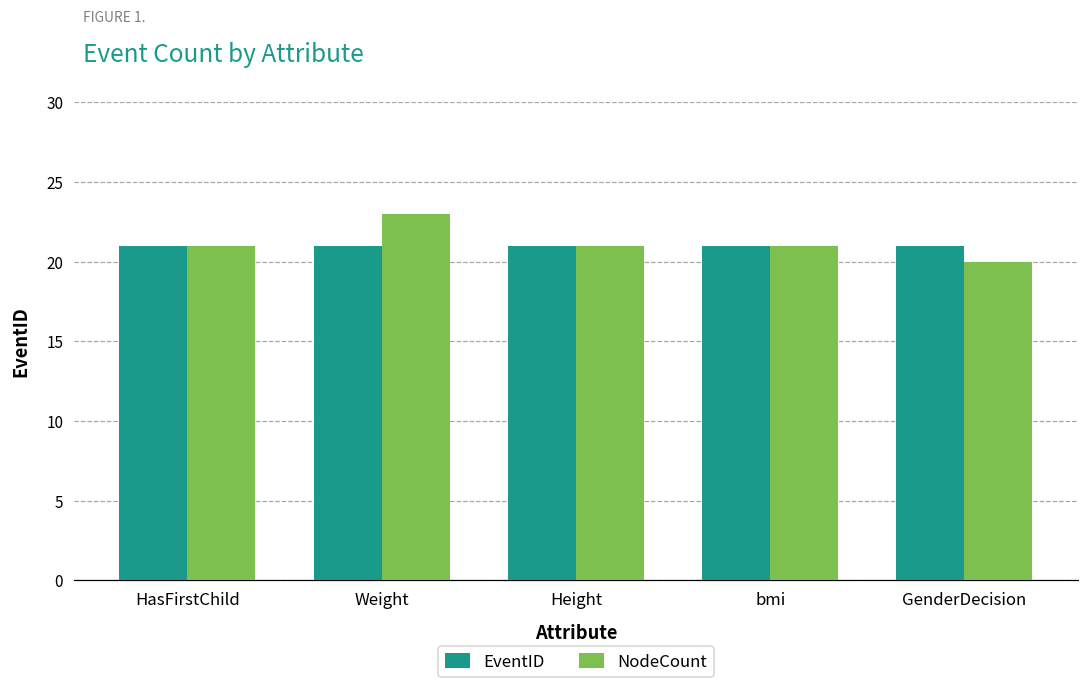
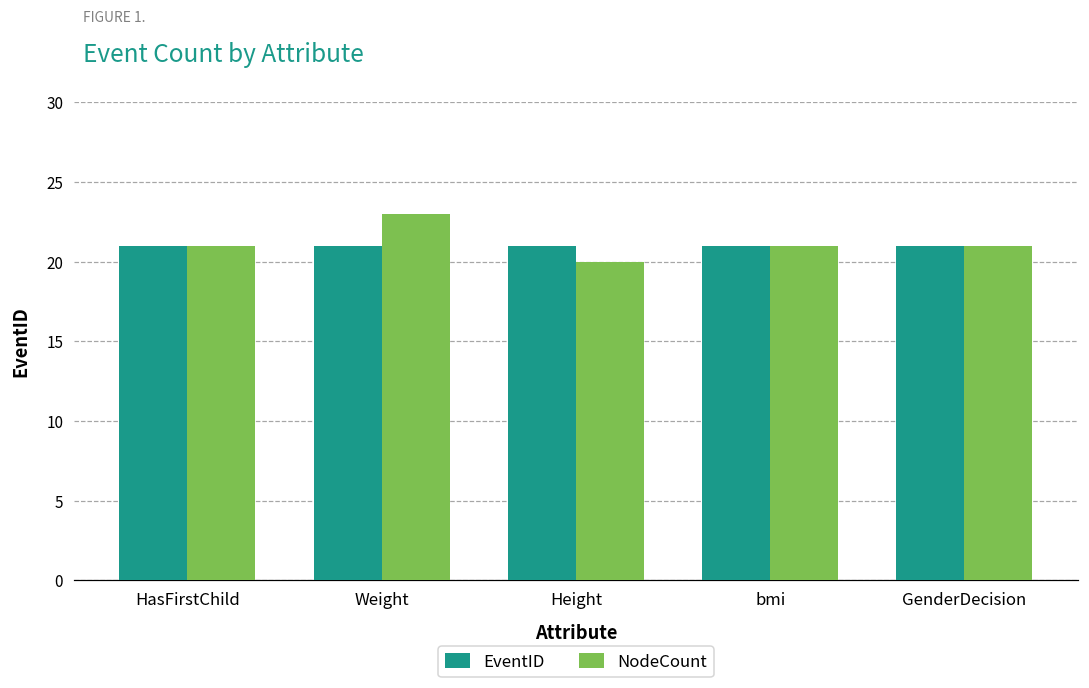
  {
    "EventID": {
      "HasFirstChild": 21,
      "Weight": 21,
      "Height": 21,
      "bmi": 21,
      "GenderDecision": 21
    },
    "NodeCount": {
      "HasFirstChild": 21,
      "Weight": 23,
-     "Height": 21,
+     "Height": 20,
      "bmi": 21,
-     "GenderDecision": 20
+     "GenderDecision": 21
    }
  }
